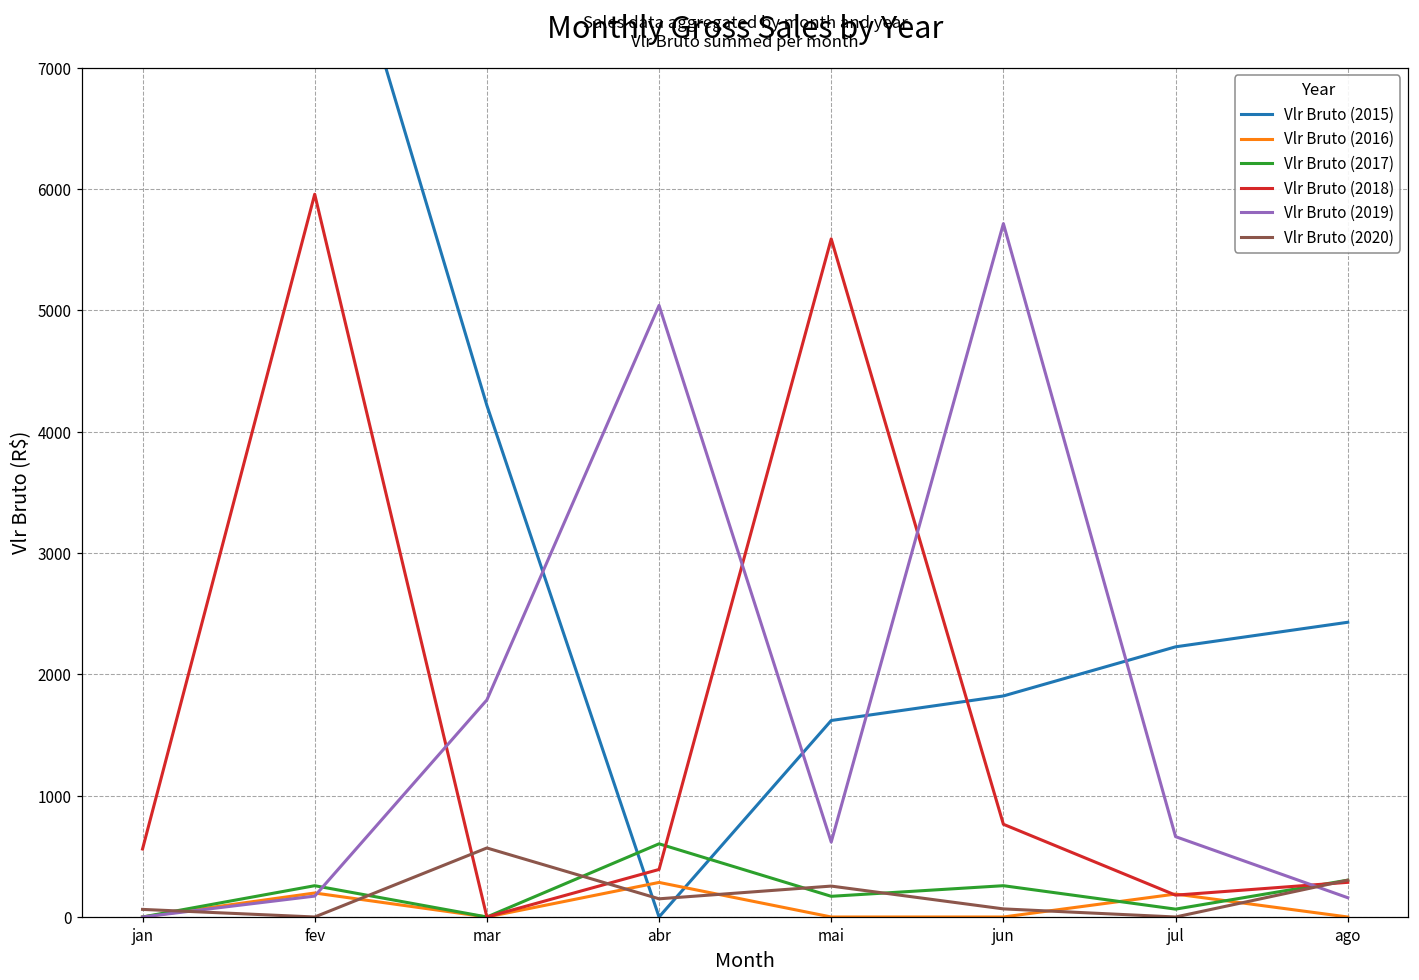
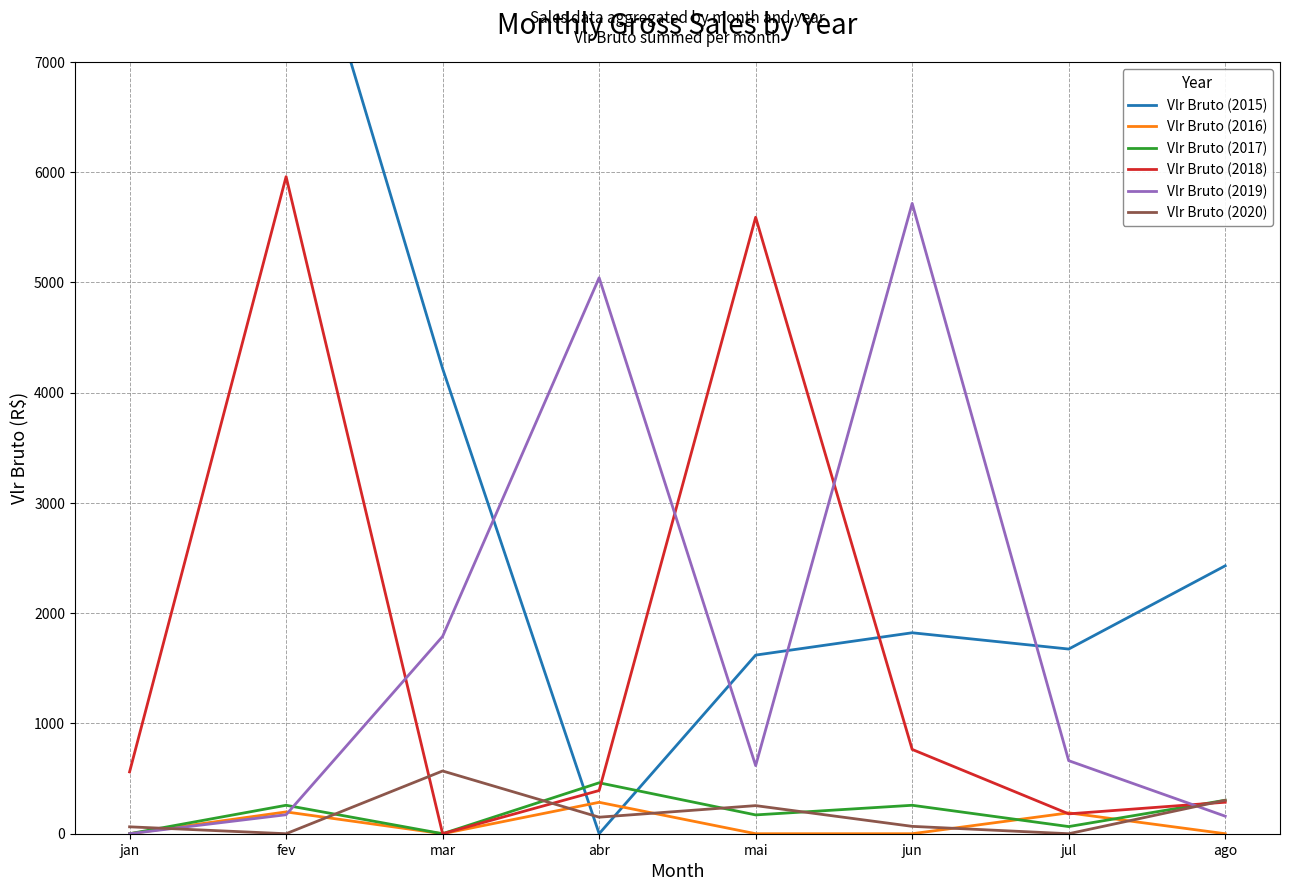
  {
    "Vlr Bruto (2015)": {
      "mar": 4220,
      "abr": 0,
      "mai": 1620,
      "jun": 1820,
-     "jul": 2230,
+     "jul": 1670,
      "ago": 2430
    },
    "Vlr Bruto (2016)": {
      "fev": 200,
      "abr": 280,
      "mai": 0,
      "jun": 0,
      "ago": 0
    },
    "Vlr Bruto (2017)": {
      "fev": 260,
-     "abr": 600,
+     "abr": 460,
      "mai": 170,
      "jun": 260,
      "jul": 60
    },
    "Vlr Bruto (2018)": {
      "jan": 560,
      "fev": 5960,
      "abr": 390,
      "mai": 5590,
      "jun": 760
    },
    "Vlr Bruto (2019)": {
      "fev": 170,
      "mar": 1790,
      "abr": 5040,
      "mai": 620,
      "jun": 5720,
      "jul": 660,
      "ago": 160
    },
    "Vlr Bruto (2020)": {
      "jan": 60,
      "fev": 0,
      "mar": 570,
      "abr": 150,
      "mai": 250,
      "jun": 70,
      "jul": 0
    }
  }
